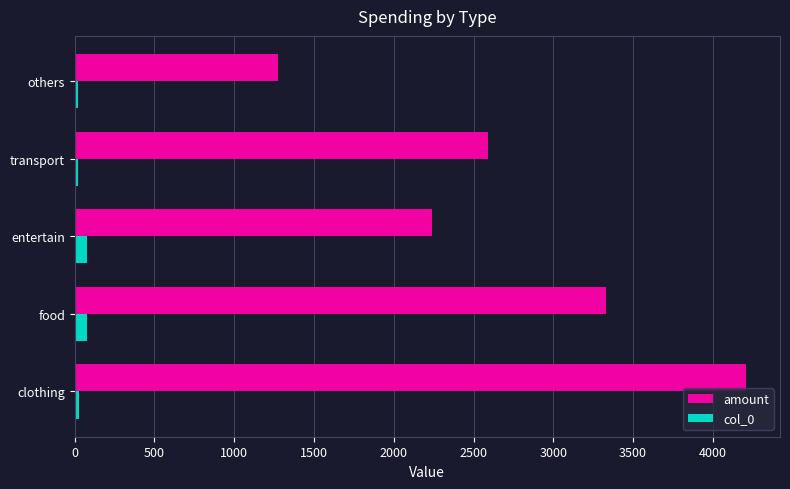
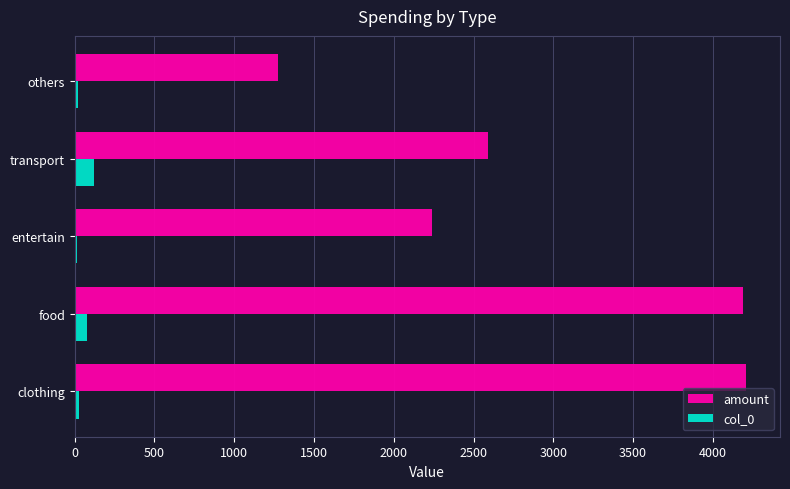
  {
    "amount": {
      "others": 1280,
      "transport": 2590,
      "entertain": 2240,
-     "food": 3330,
+     "food": 4190,
      "clothing": 4210
    },
    "col_0": {
      "others": 20,
-     "transport": 20,
-     "entertain": 80,
+     "transport": 120,
+     "entertain": 20,
      "food": 80,
      "clothing": 20
    }
  }
